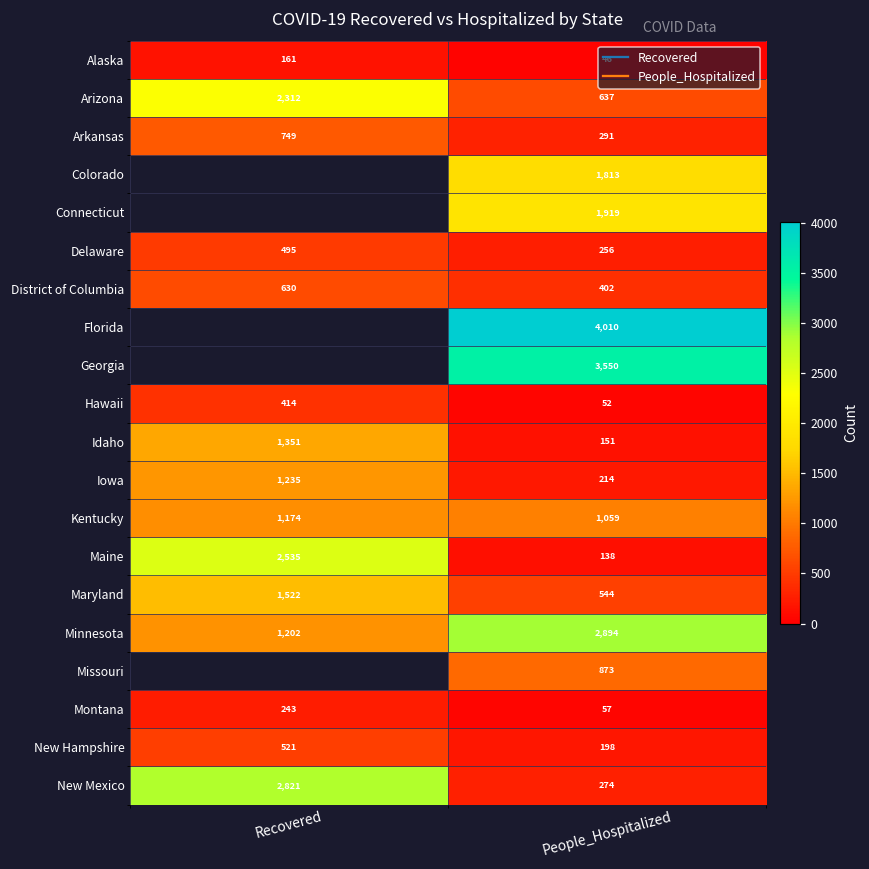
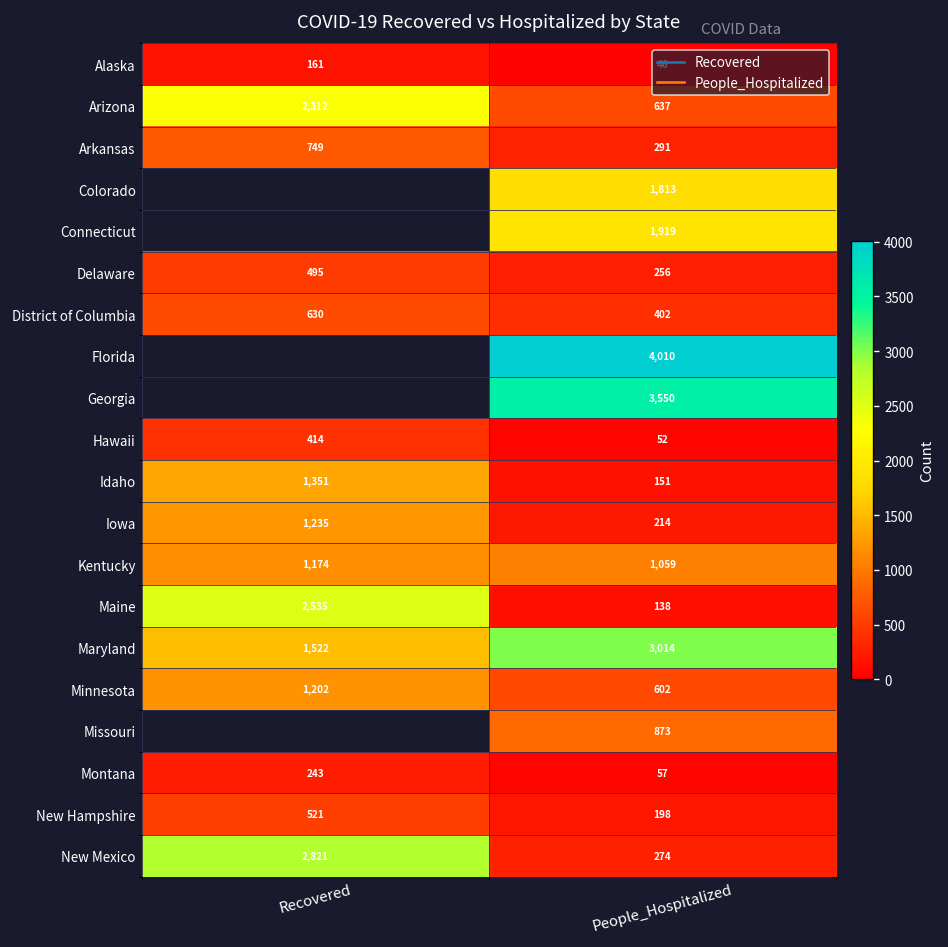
  {
    "Alaska": {
      "Recovered": "161"
    },
    "Arizona": {
      "Recovered": "2,312",
      "People_Hospitalized": "637"
    },
    "Arkansas": {
      "Recovered": "749",
      "People_Hospitalized": "291"
    },
    "Colorado": {
      "People_Hospitalized": "1,813"
    },
    "Connecticut": {
      "People_Hospitalized": "1,919"
    },
    "Delaware": {
      "Recovered": "495",
      "People_Hospitalized": "256"
    },
    "District of Columbia": {
      "Recovered": "630",
      "People_Hospitalized": "402"
    },
    "Florida": {
      "People_Hospitalized": "4,010"
    },
    "Georgia": {
      "People_Hospitalized": "3,550"
    },
    "Hawaii": {
      "Recovered": "414",
      "People_Hospitalized": "52"
    },
    "Idaho": {
      "Recovered": "1,351",
      "People_Hospitalized": "151"
    },
    "Iowa": {
      "Recovered": "1,235",
      "People_Hospitalized": "214"
    },
    "Kentucky": {
      "Recovered": "1,174",
      "People_Hospitalized": "1,059"
    },
    "Maine": {
      "Recovered": "2,535",
      "People_Hospitalized": "138"
    },
    "Maryland": {
      "Recovered": "1,522",
-     "People_Hospitalized": "544"
+     "People_Hospitalized": "3,014"
    },
    "Minnesota": {
      "Recovered": "1,202",
-     "People_Hospitalized": "2,894"
+     "People_Hospitalized": "602"
    },
    "Missouri": {
      "People_Hospitalized": "873"
    },
    "Montana": {
      "Recovered": "243",
      "People_Hospitalized": "57"
    },
    "New Hampshire": {
      "Recovered": "521",
      "People_Hospitalized": "198"
    },
    "New Mexico": {
      "Recovered": "2,821",
      "People_Hospitalized": "274"
    }
  }
